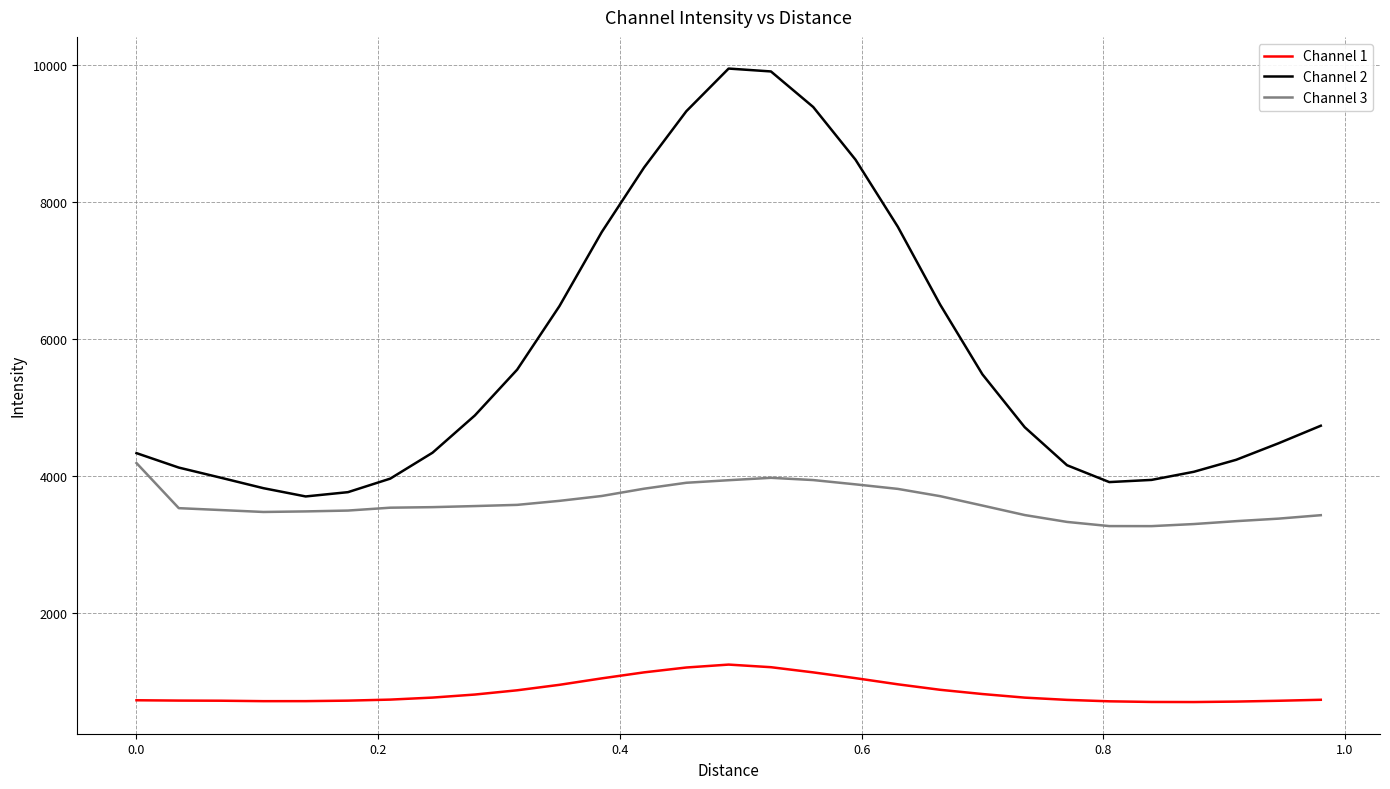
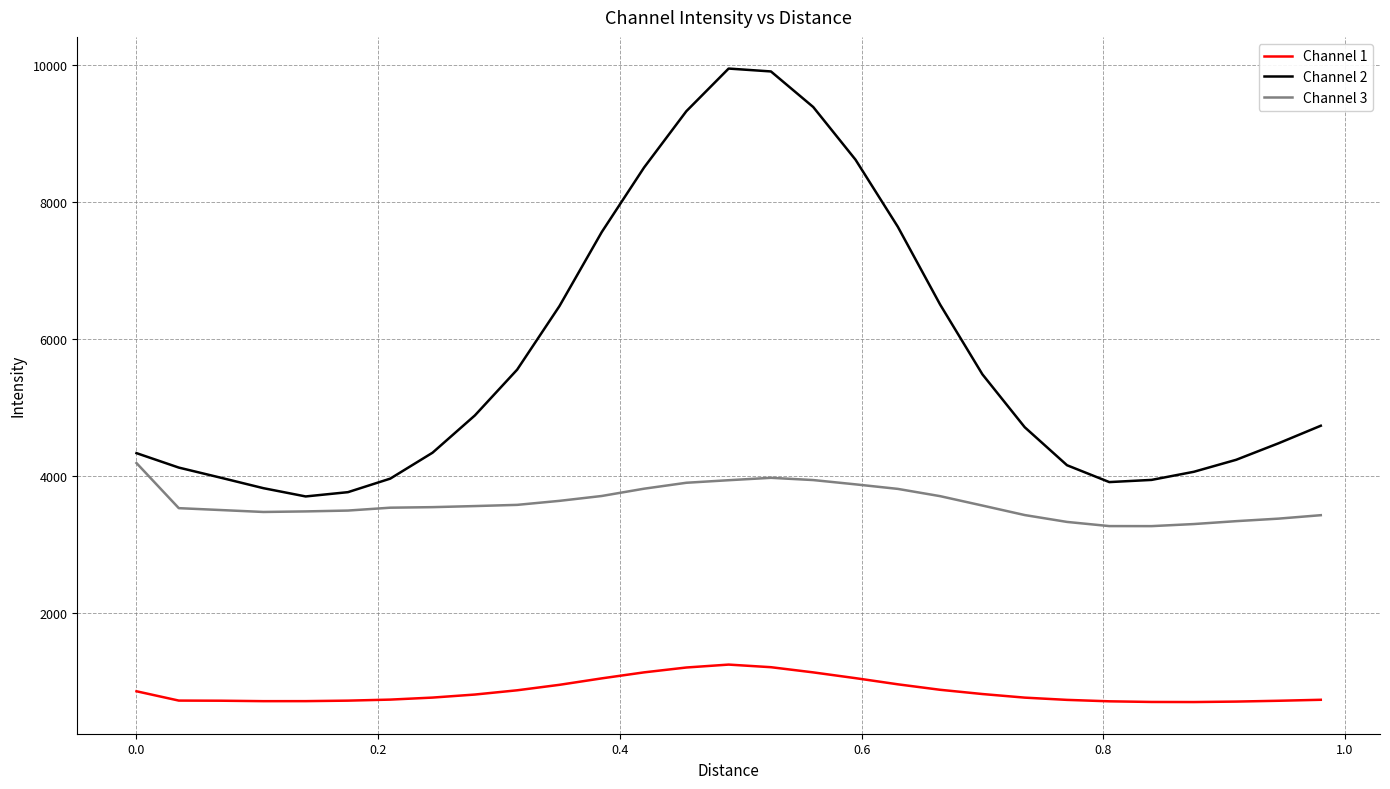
  {
    "Channel 1": {
-     "0.0": 700
+     "0.0": 900
    },
    "Channel 2": {
      "0.0": 4300
    },
    "Channel 3": {
      "0.0": 4200
    }
  }
